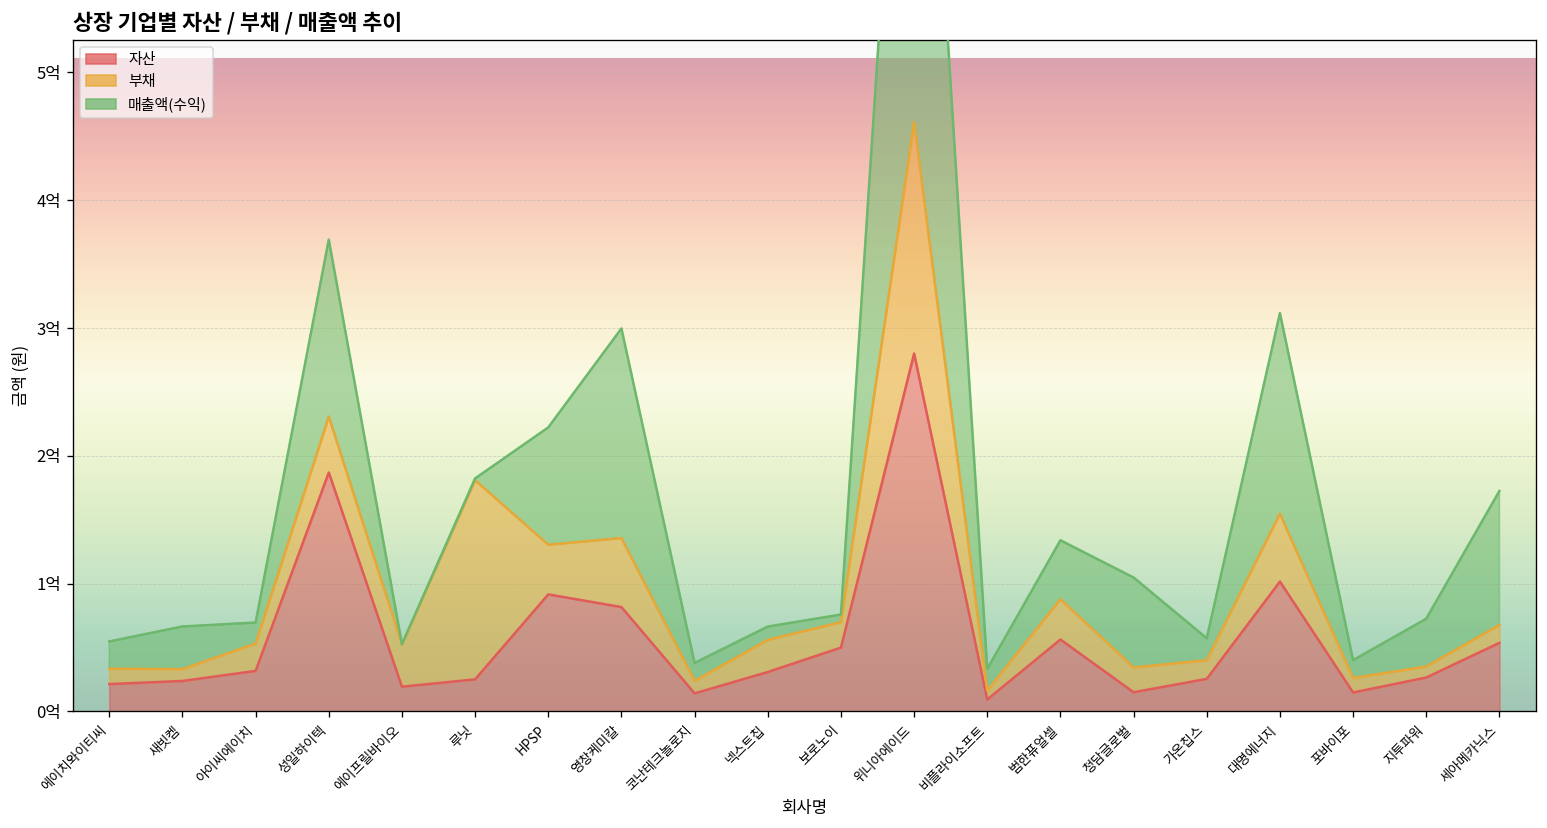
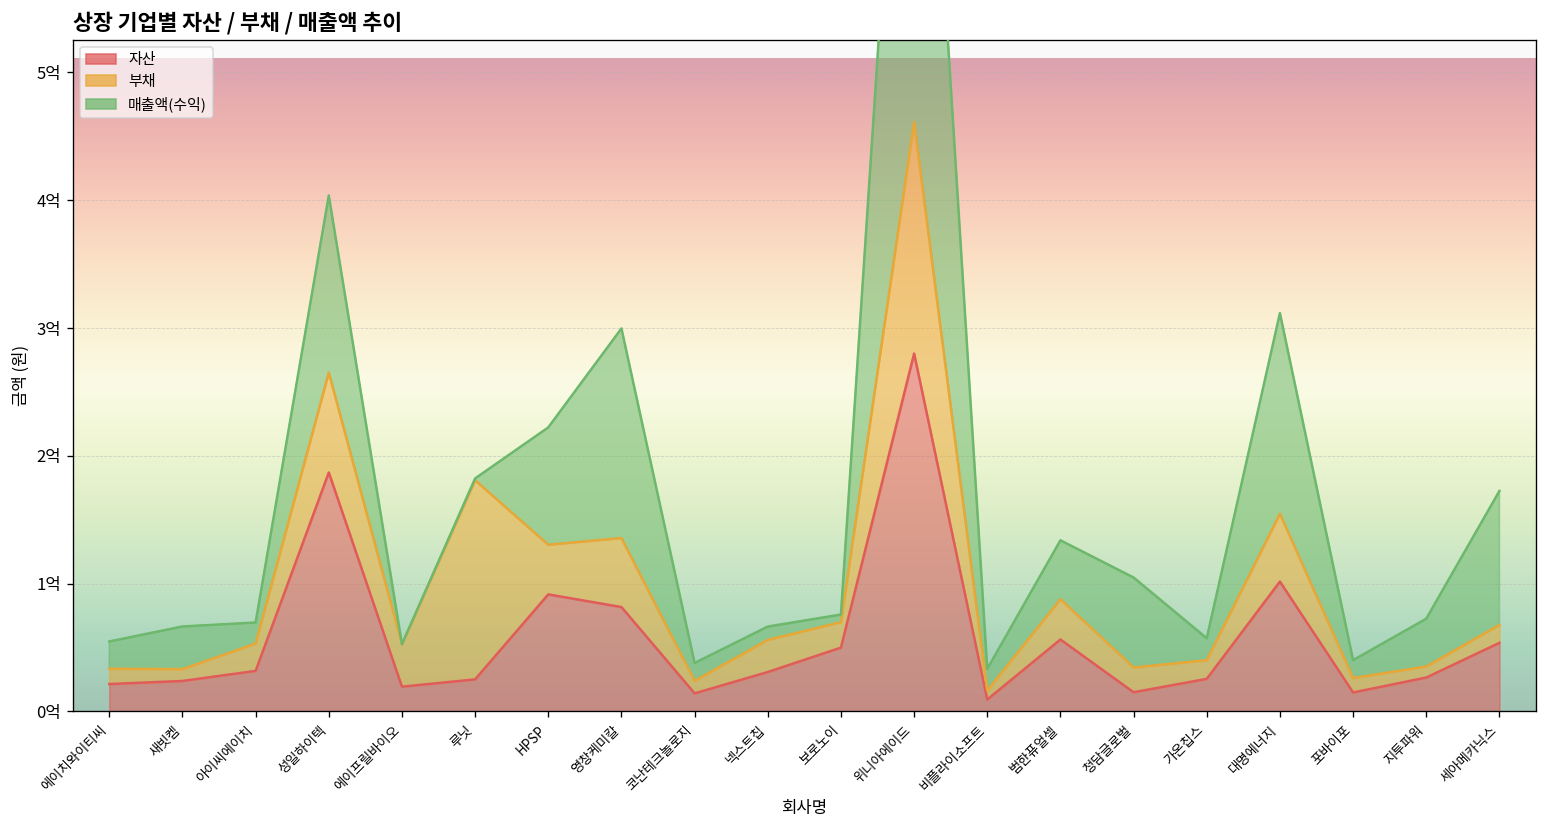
  {
    "자산": {
      "에이치와이티씨": "0.21억",
      "새빗켐": "0.24억",
      "아이씨에이치": "0.32억",
      "성일하이텍": "1.87억",
      "에이프릴바이오": "0.19억",
      "루닛": "0.25억",
      "HPSP": "0.92억",
      "영창케미칼": "0.82억",
      "코난테크놀로지": "0.14억",
      "넥스트칩": "0.31억",
      "보로노이": "0.50억",
      "위니아에이드": "2.80억",
      "비플라이소프트": "0.09억",
      "범한퓨얼셀": "0.56억",
      "청담글로벌": "0.15억",
      "가온칩스": "0.26억",
      "대명에너지": "1.02억",
      "포바이포": "0.15억",
      "지투파워": "0.27억",
      "세아메카닉스": "0.54억"
    },
    "부채": {
      "에이치와이티씨": "0.12억",
      "새빗켐": "0.09억",
      "아이씨에이치": "0.21억",
-     "성일하이텍": "0.44억",
+     "성일하이텍": "0.78억",
      "HPSP": "0.39억",
      "영창케미칼": "0.54억",
      "코난테크놀로지": "0.10억",
      "넥스트칩": "0.25억",
      "보로노이": "0.20억",
      "위니아에이드": "1.81억",
      "비플라이소프트": "0.07억",
      "범한퓨얼셀": "0.32억",
      "청담글로벌": "0.19억",
      "가온칩스": "0.15억",
      "대명에너지": "0.53억",
      "포바이포": "0.11억",
      "지투파워": "0.09억",
      "세아메카닉스": "0.14억"
    },
    "매출액(수익)": {
      "에이치와이티씨": "0.21억",
      "새빗켐": "0.33억",
      "아이씨에이치": "0.16억",
      "성일하이텍": "1.38억",
      "HPSP": "0.92억",
      "영창케미칼": "1.64억",
      "코난테크놀로지": "0.14억",
      "넥스트칩": "0.10억",
      "보로노이": "0.06억",
      "비플라이소프트": "0.17억",
      "범한퓨얼셀": "0.46억",
      "청담글로벌": "0.70억",
      "가온칩스": "0.17억",
      "대명에너지": "1.57억",
      "포바이포": "0.14억",
      "지투파워": "0.37억",
      "세아메카닉스": "1.05억"
    }
  }
